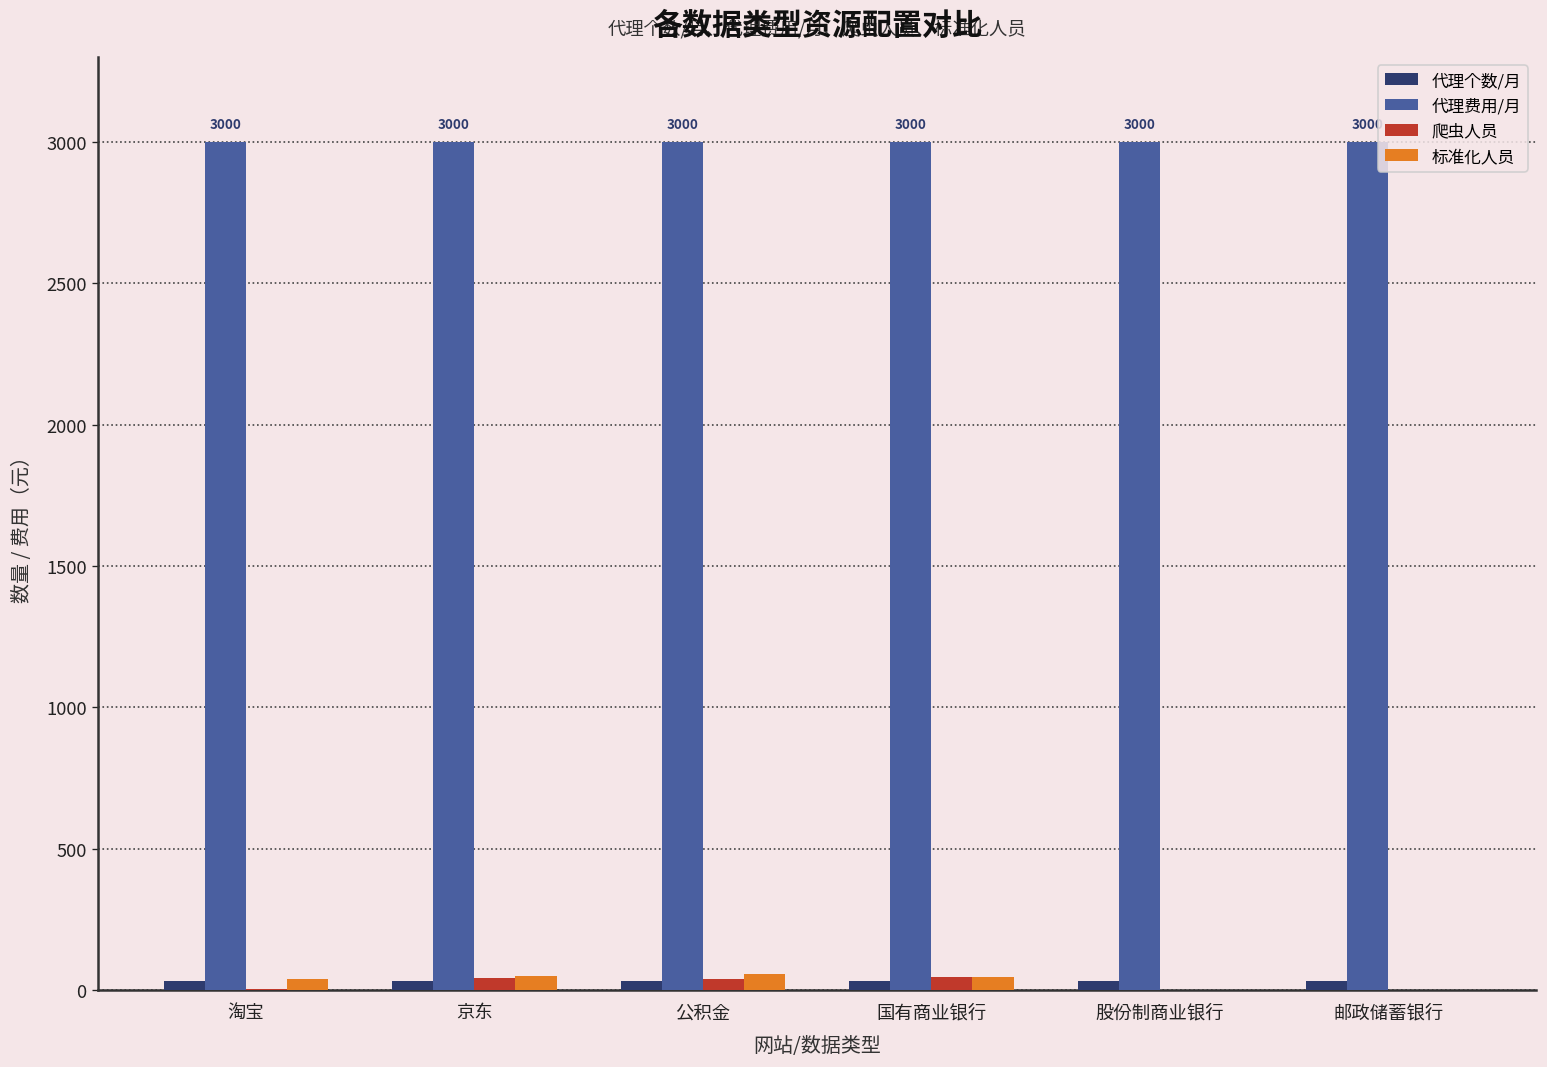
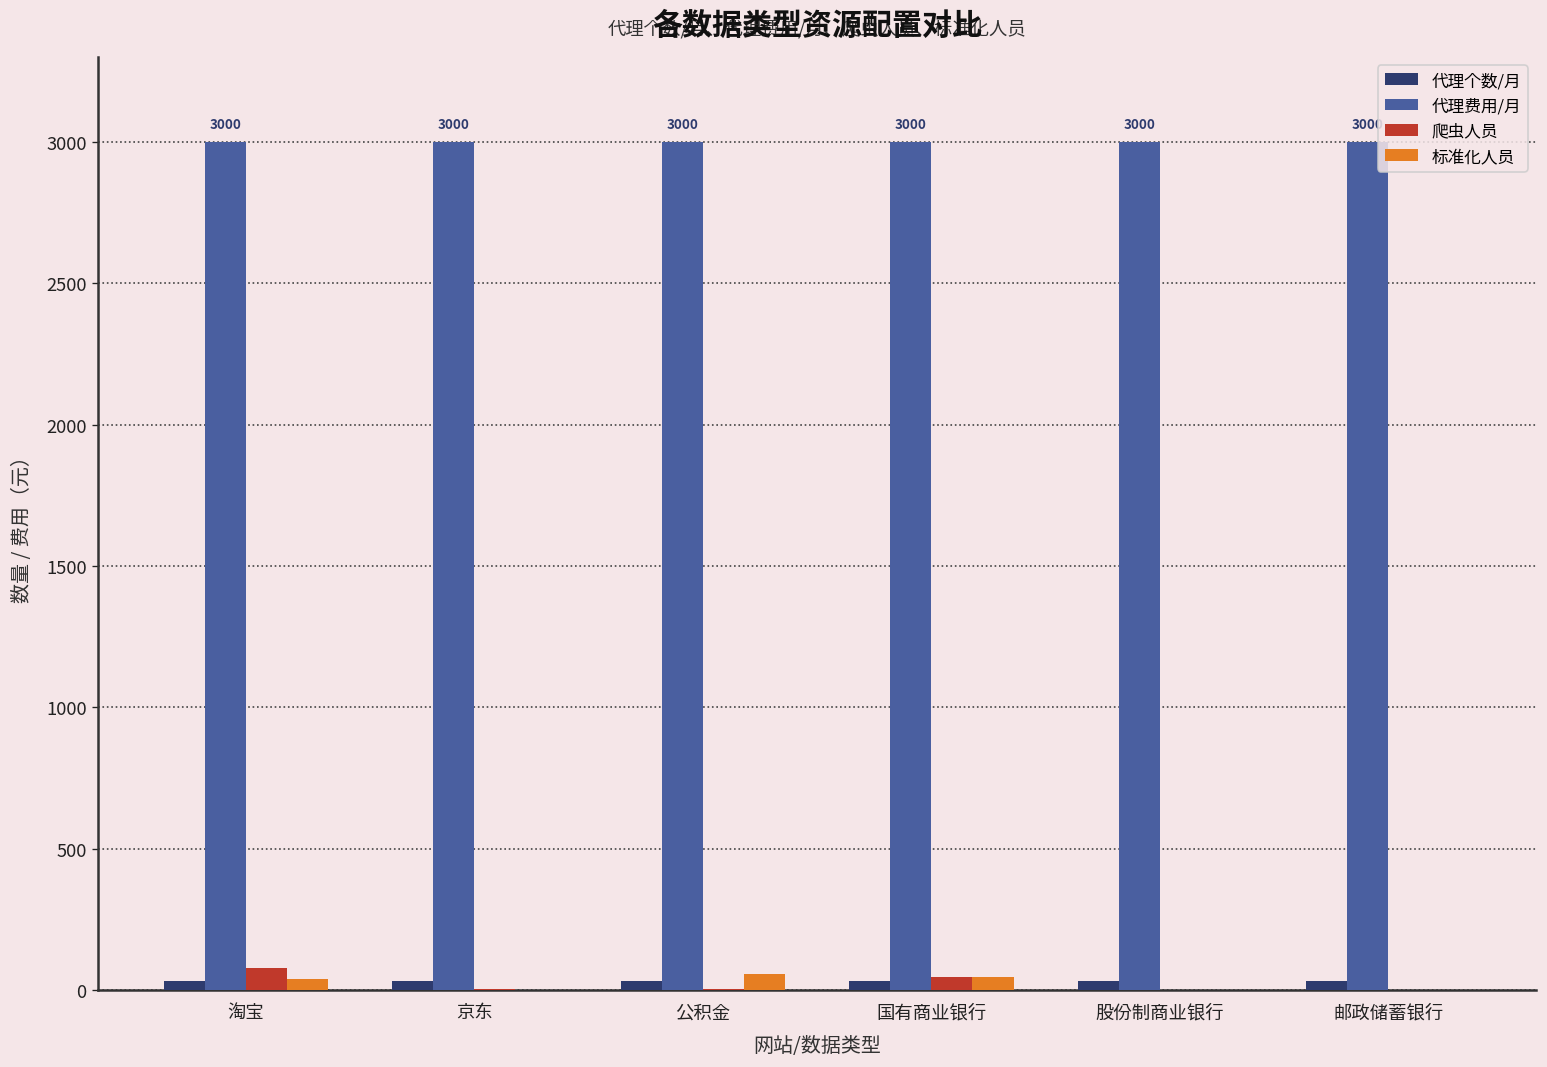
  {
    "代理个数/月": {
      "淘宝": 30,
      "京东": 30,
      "公积金": 30,
      "国有商业银行": 30,
      "股份制商业银行": 30,
      "邮政储蓄银行": 30
    },
    "代理费用/月": {
      "淘宝": 3000,
      "京东": 3000,
      "公积金": 3000,
      "国有商业银行": 3000,
      "股份制商业银行": 3000
    },
    "爬虫人员": {
-     "淘宝": 0,
-     "京东": 40,
-     "公积金": 40,
+     "淘宝": 80,
+     "京东": 0,
+     "公积金": 0,
      "国有商业银行": 40,
      "股份制商业银行": 0,
      "邮政储蓄银行": 0
    },
    "标准化人员": {
      "淘宝": 40,
-     "京东": 50,
+     "京东": 0,
      "公积金": 60,
      "国有商业银行": 50,
      "股份制商业银行": 0,
      "邮政储蓄银行": 0
    }
  }
